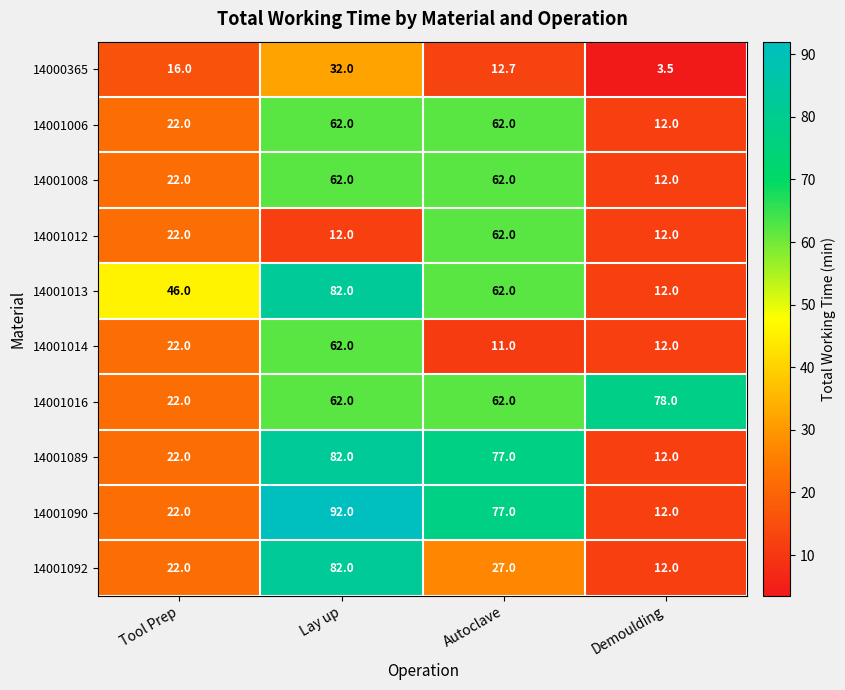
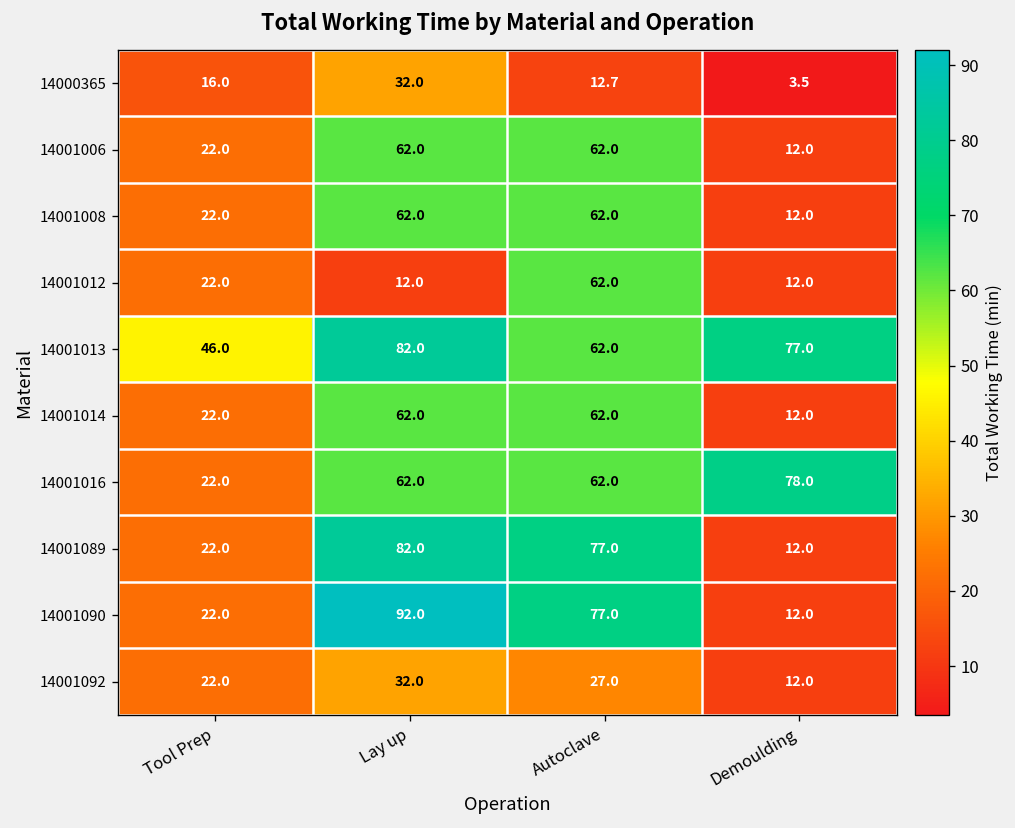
  {
    "14000365": {
      "Tool Prep": 16.0,
      "Lay up": 32.0,
      "Autoclave": 12.7,
      "Demoulding": 3.5
    },
    "14001006": {
      "Tool Prep": 22.0,
      "Lay up": 62.0,
      "Autoclave": 62.0,
      "Demoulding": 12.0
    },
    "14001008": {
      "Tool Prep": 22.0,
      "Lay up": 62.0,
      "Autoclave": 62.0,
      "Demoulding": 12.0
    },
    "14001012": {
      "Tool Prep": 22.0,
      "Lay up": 12.0,
      "Autoclave": 62.0,
      "Demoulding": 12.0
    },
    "14001013": {
      "Tool Prep": 46.0,
      "Lay up": 82.0,
      "Autoclave": 62.0,
-     "Demoulding": 12.0
+     "Demoulding": 77.0
    },
    "14001014": {
      "Tool Prep": 22.0,
      "Lay up": 62.0,
-     "Autoclave": 11.0,
+     "Autoclave": 62.0,
      "Demoulding": 12.0
    },
    "14001016": {
      "Tool Prep": 22.0,
      "Lay up": 62.0,
      "Autoclave": 62.0,
      "Demoulding": 78.0
    },
    "14001089": {
      "Tool Prep": 22.0,
      "Lay up": 82.0,
      "Autoclave": 77.0,
      "Demoulding": 12.0
    },
    "14001090": {
      "Tool Prep": 22.0,
      "Lay up": 92.0,
      "Autoclave": 77.0,
      "Demoulding": 12.0
    },
    "14001092": {
      "Tool Prep": 22.0,
-     "Lay up": 82.0,
+     "Lay up": 32.0,
      "Autoclave": 27.0,
      "Demoulding": 12.0
    }
  }
